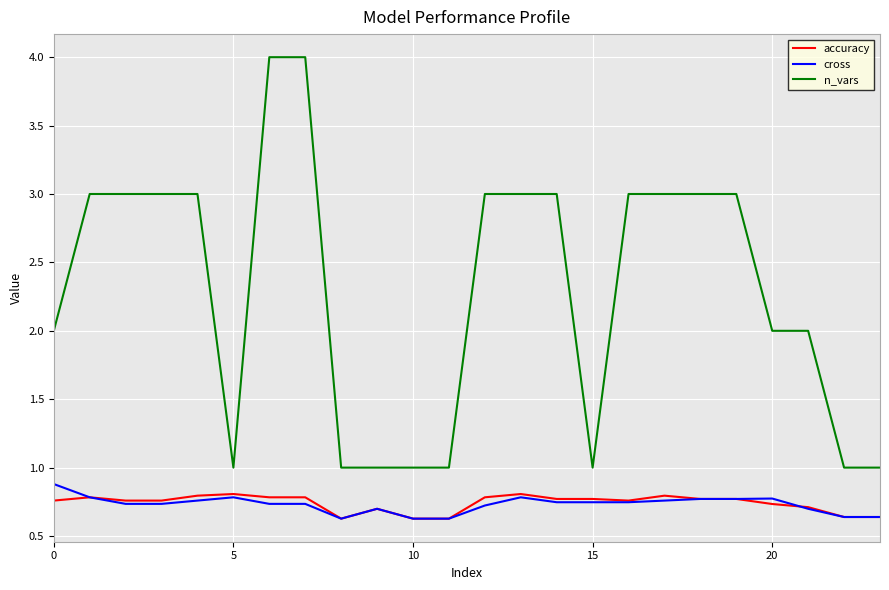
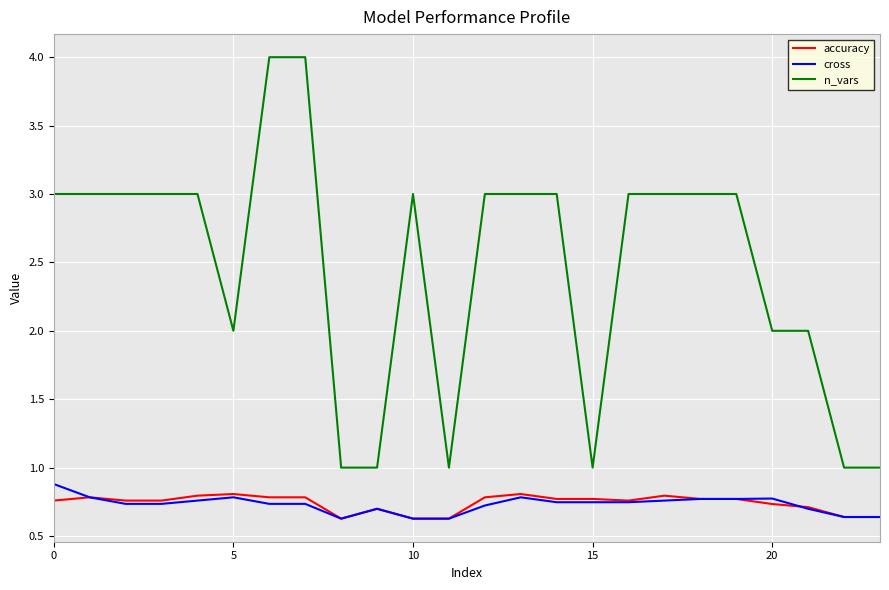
  {
    "accuracy": {
      "0": 0.76,
      "5": 0.81,
      "15": 0.77,
      "20": 0.73
    },
    "cross": {
      "0": 0.88,
      "5": 0.78,
      "15": 0.75,
      "20": 0.77
    },
    "n_vars": {
-     "0": 2,
-     "5": 1,
-     "10": 1,
+     "0": 3,
+     "5": 2,
+     "10": 3,
      "15": 1,
      "20": 2
    }
  }
